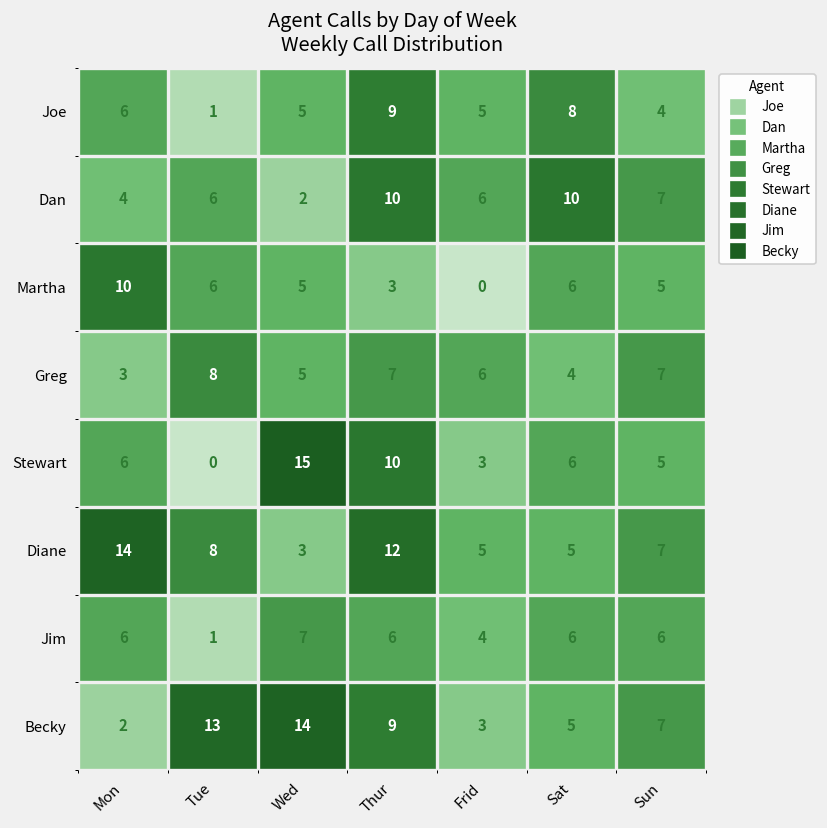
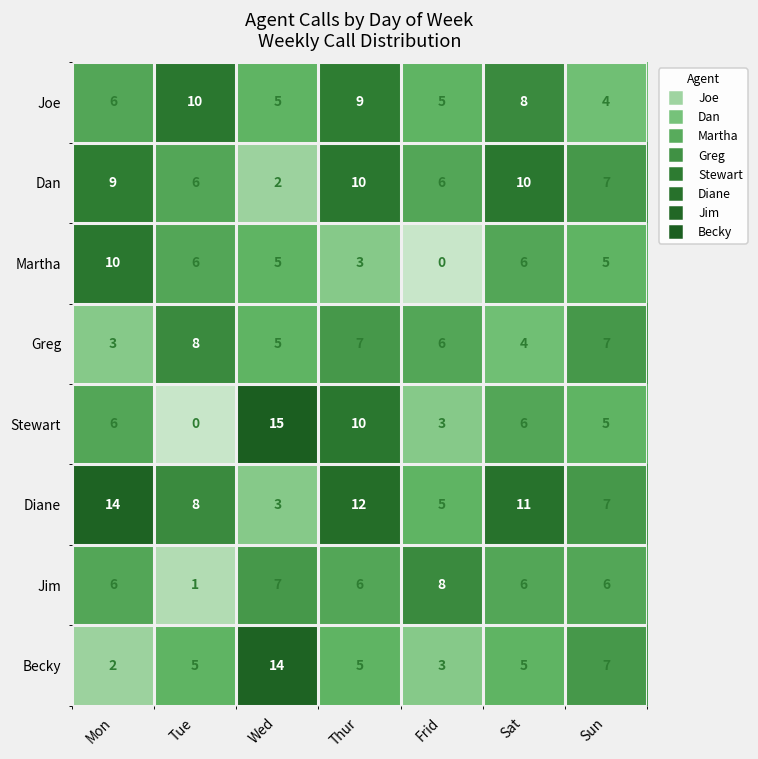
  {
    "Joe": {
-     "Tue": 1,
+     "Tue": 10,
      "Wed": 5,
      "Thur": 9,
      "Frid": 5,
      "Sat": 8,
      "Sun": 4
    },
    "Dan": {
-     "Mon": 4,
+     "Mon": 9,
      "Wed": 2,
      "Thur": 10,
      "Sat": 10
    },
    "Martha": {
      "Mon": 10,
      "Wed": 5,
      "Thur": 3,
      "Frid": 0,
      "Sun": 5
    },
    "Greg": {
      "Mon": 3,
      "Tue": 8,
      "Wed": 5,
      "Sat": 4
    },
    "Stewart": {
      "Tue": 0,
      "Wed": 15,
      "Thur": 10,
      "Frid": 3,
      "Sun": 5
    },
    "Diane": {
      "Mon": 14,
      "Tue": 8,
      "Wed": 3,
      "Thur": 12,
      "Frid": 5,
-     "Sat": 5
+     "Sat": 11
    },
    "Jim": {
      "Tue": 1,
-     "Frid": 4
+     "Frid": 8
    },
    "Becky": {
      "Mon": 2,
-     "Tue": 13,
+     "Tue": 5,
      "Wed": 14,
-     "Thur": 9,
+     "Thur": 5,
      "Frid": 3,
      "Sat": 5
    }
  }
